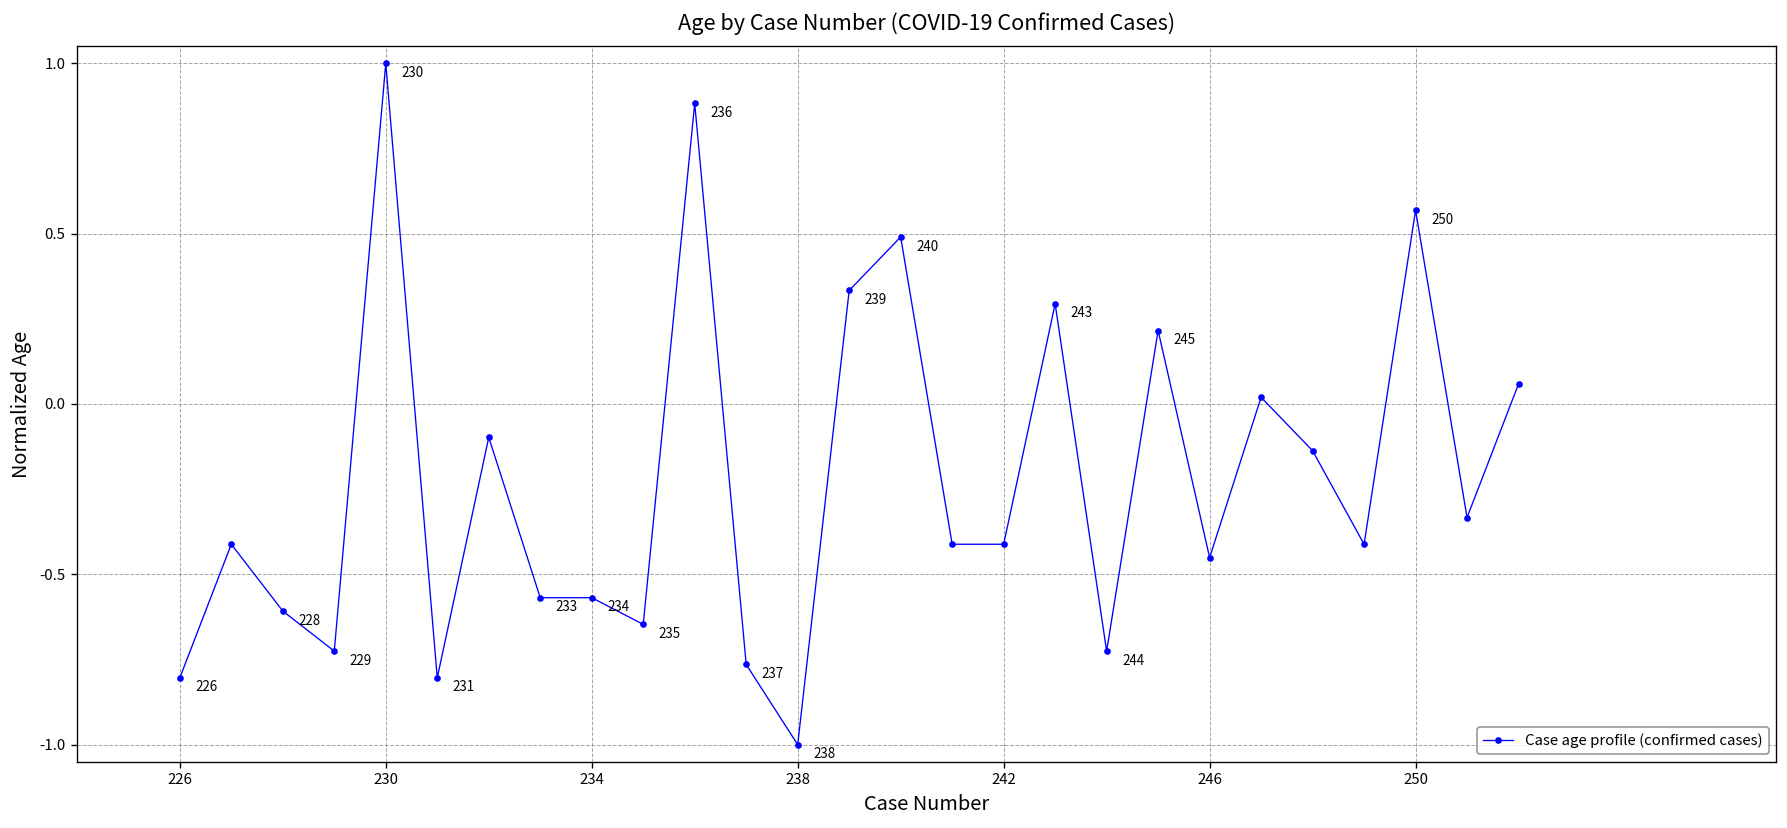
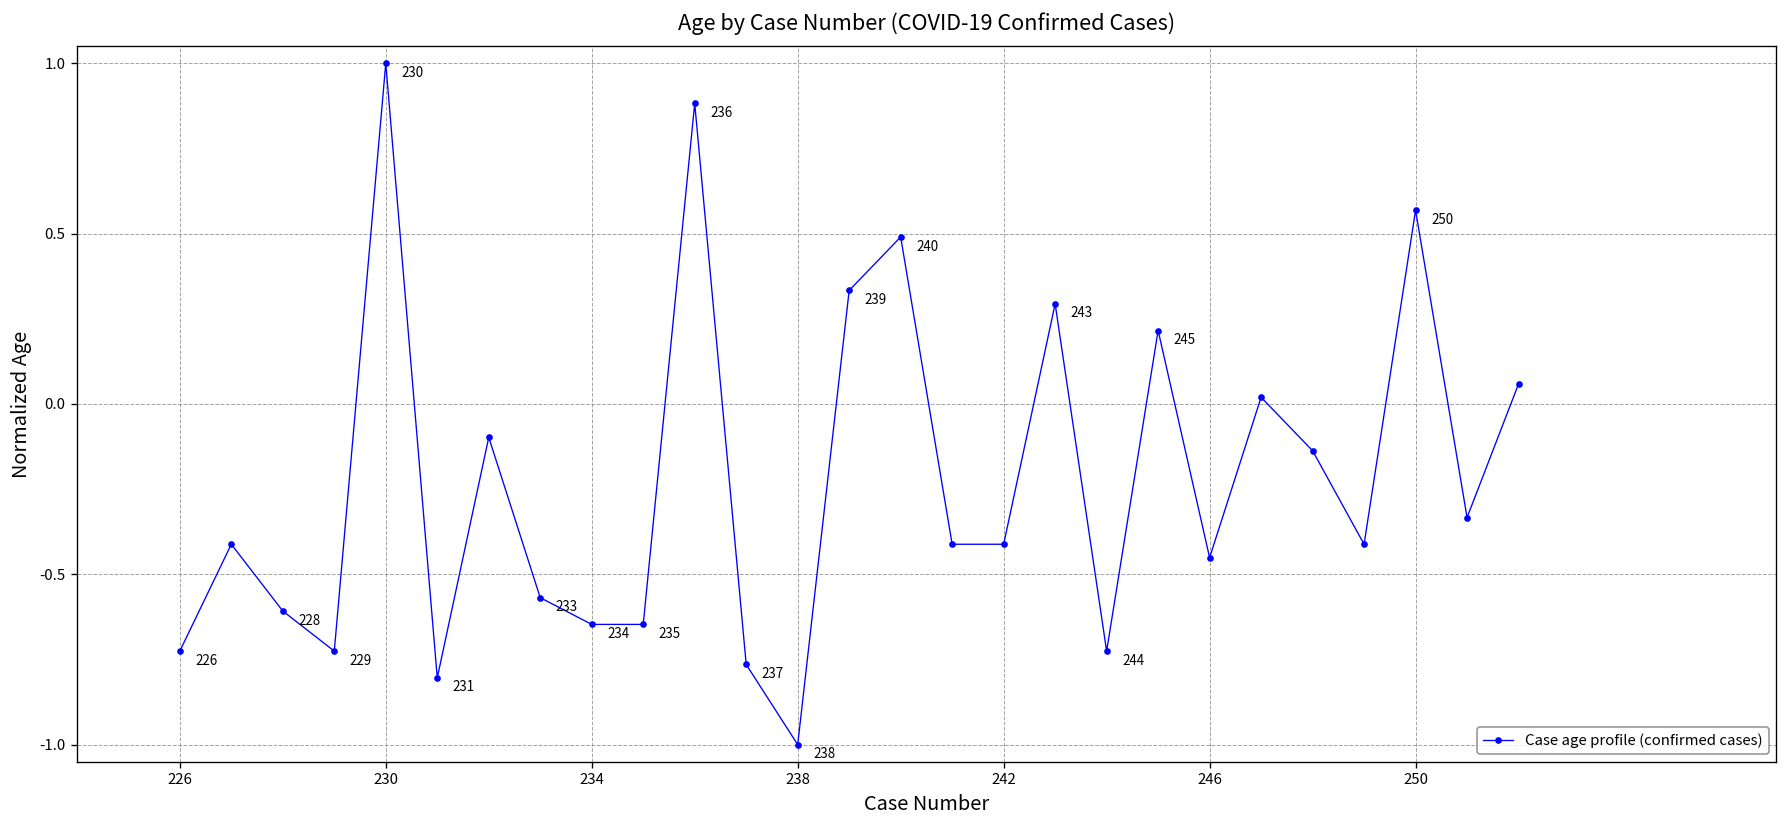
  {
-   "226": -0.80,
-   "234": -0.57,
+   "226": -0.73,
+   "234": -0.65,
    "242": -0.41,
    "246": -0.45
  }
